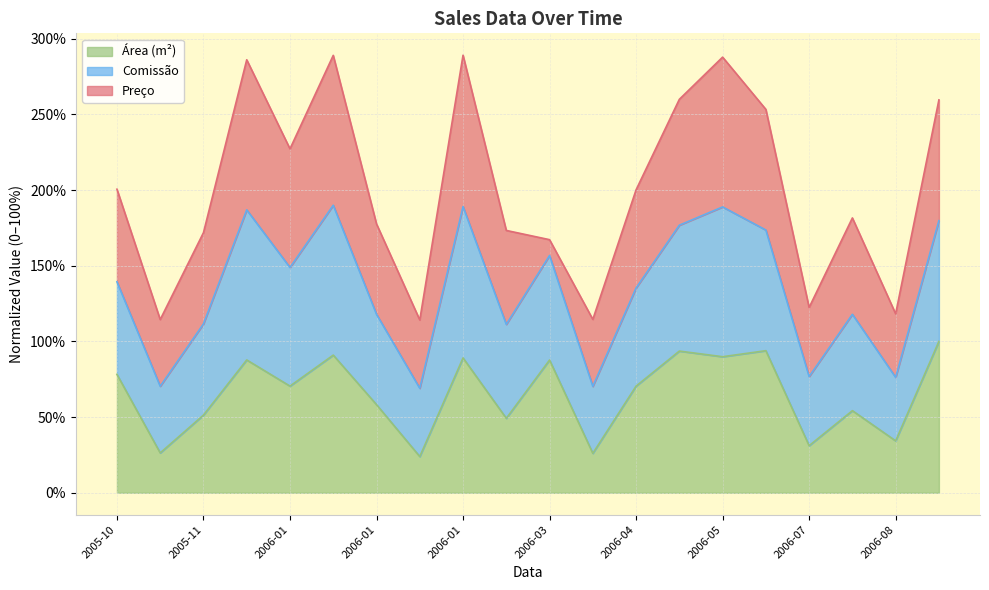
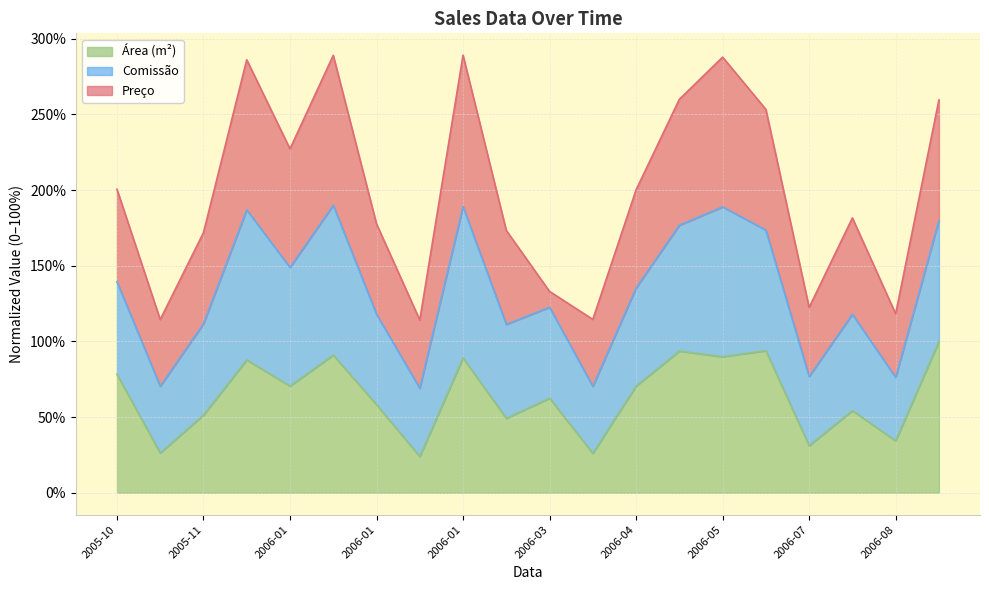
  {
    "Área (m²)": {
      "2005-10": "78%",
-     "2006-03": "88%"
+     "2006-03": "63%"
    },
    "Comissão": {
      "2005-10": "61%",
-     "2006-03": "69%"
+     "2006-03": "60%"
    },
    "Preço": {
      "2005-10": "61%",
      "2006-03": "10%"
    }
  }
